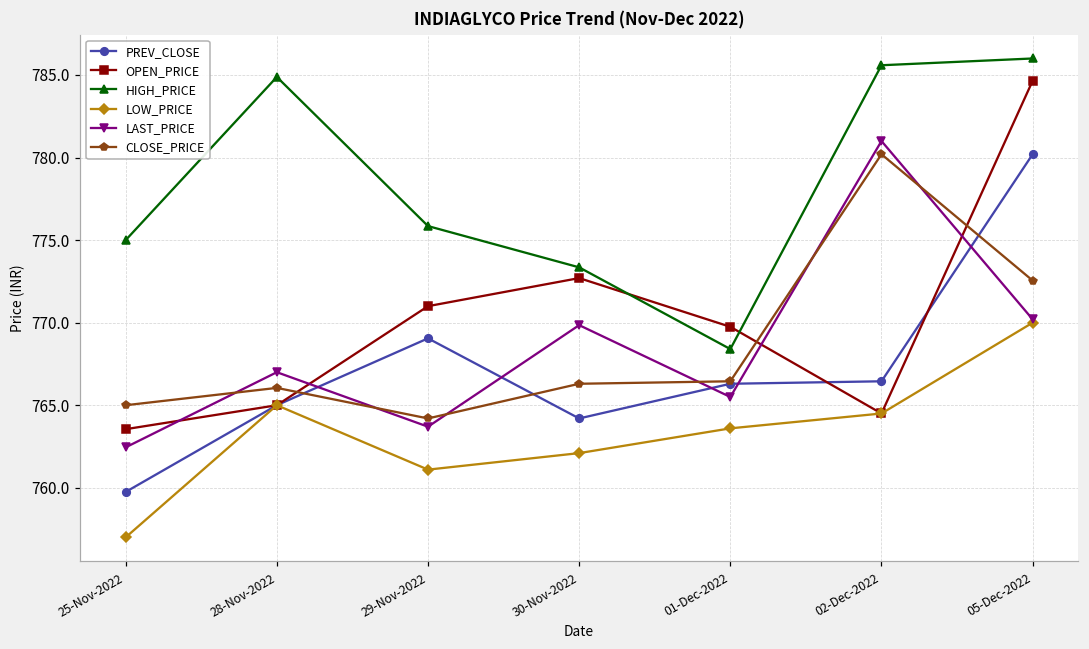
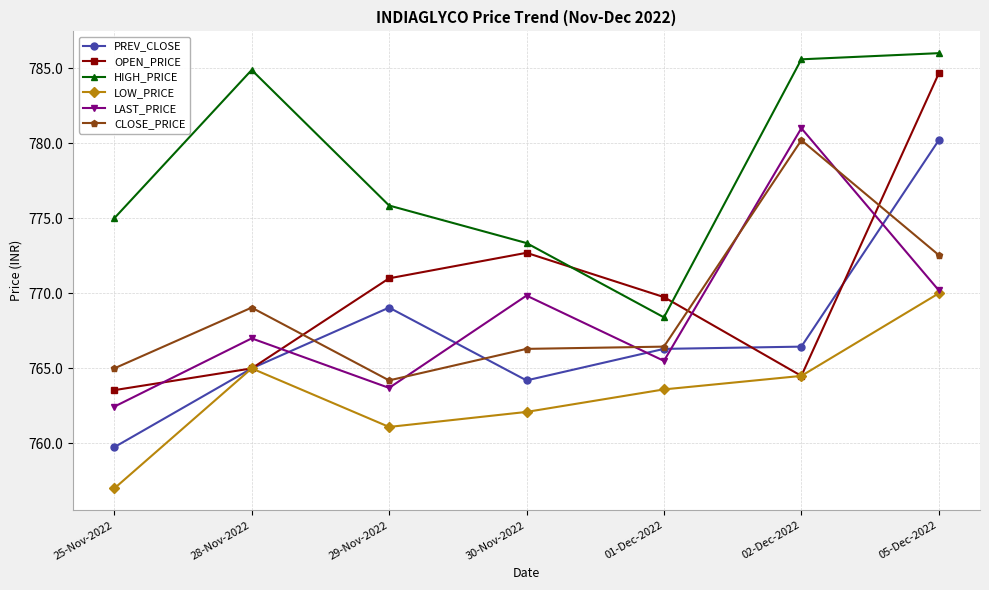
  {
    "PREV_CLOSE": {
      "25-Nov-2022": 759.8,
      "29-Nov-2022": 769.1,
      "30-Nov-2022": 764.2,
      "02-Dec-2022": 766.5,
      "05-Dec-2022": 780.2
    },
    "OPEN_PRICE": {
      "25-Nov-2022": 763.6,
      "29-Nov-2022": 771.0,
      "30-Nov-2022": 772.7,
      "01-Dec-2022": 769.8,
      "05-Dec-2022": 784.7
    },
    "HIGH_PRICE": {
      "25-Nov-2022": 775.0,
      "28-Nov-2022": 784.9,
      "29-Nov-2022": 775.9,
      "30-Nov-2022": 773.4,
      "01-Dec-2022": 768.4,
      "02-Dec-2022": 785.6,
      "05-Dec-2022": 786.0
    },
    "LOW_PRICE": {
      "25-Nov-2022": 757.0,
      "29-Nov-2022": 761.1,
      "30-Nov-2022": 762.1,
      "01-Dec-2022": 763.6,
      "05-Dec-2022": 770.0
    },
    "LAST_PRICE": {
      "25-Nov-2022": 762.5,
      "28-Nov-2022": 767.0,
      "29-Nov-2022": 763.7,
      "30-Nov-2022": 769.9,
      "01-Dec-2022": 765.5,
      "02-Dec-2022": 781.0,
      "05-Dec-2022": 770.2
    },
    "CLOSE_PRICE": {
      "25-Nov-2022": 765.0,
-     "28-Nov-2022": 766.1,
+     "28-Nov-2022": 769.1,
      "29-Nov-2022": 764.2,
      "30-Nov-2022": 766.3,
      "02-Dec-2022": 780.2,
      "05-Dec-2022": 772.6
    }
  }
